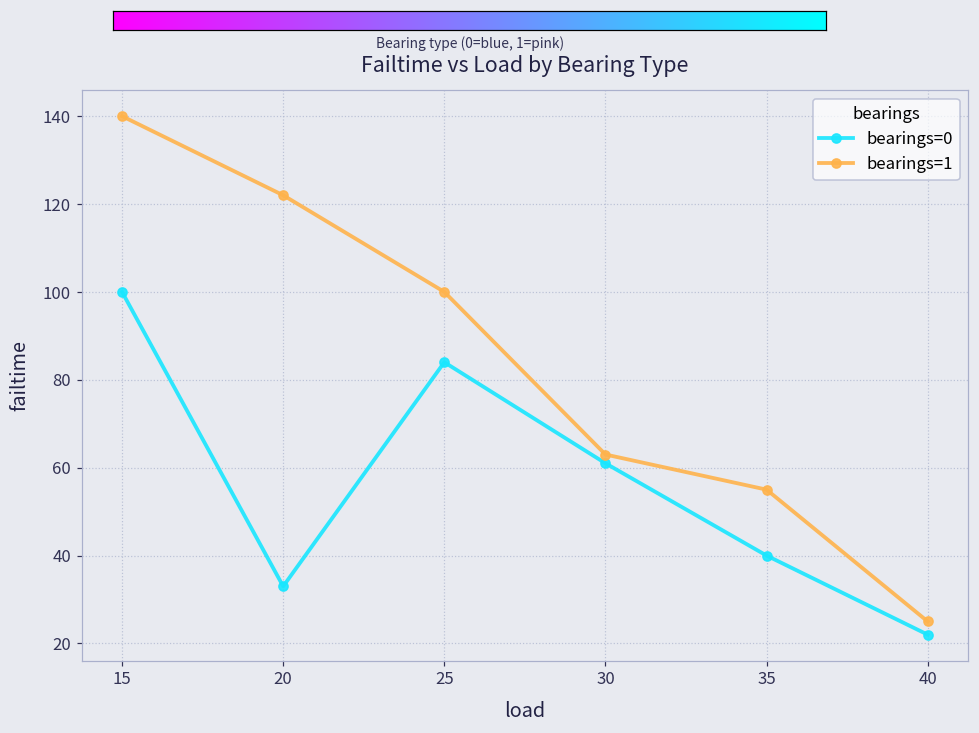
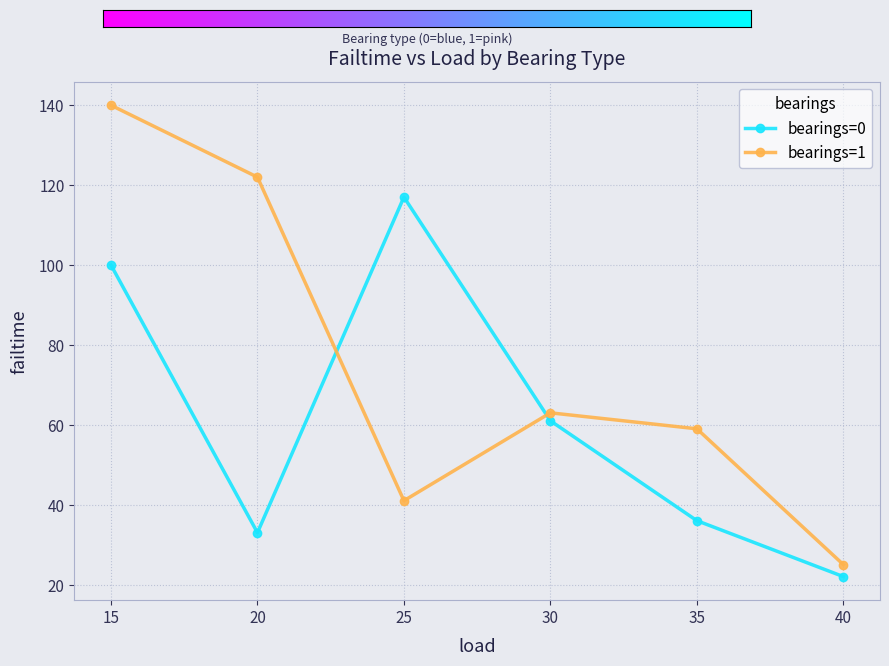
  {
    "bearings=0": {
      "15": 100,
      "20": 33,
-     "25": 84,
+     "25": 117,
      "30": 61,
-     "35": 40,
+     "35": 36,
      "40": 22
    },
    "bearings=1": {
      "15": 140,
      "20": 122,
-     "25": 100,
+     "25": 41,
      "30": 63,
-     "35": 55,
+     "35": 59,
      "40": 25
    }
  }
